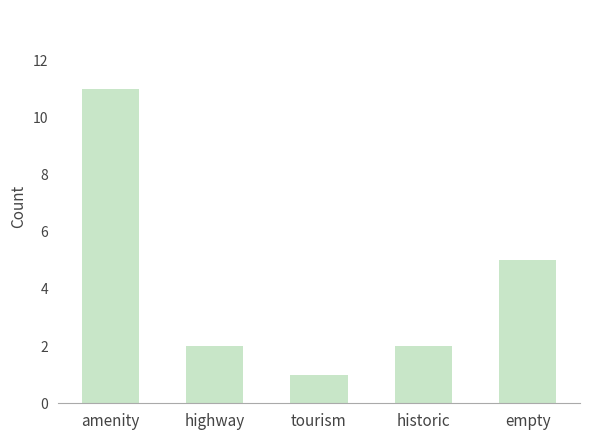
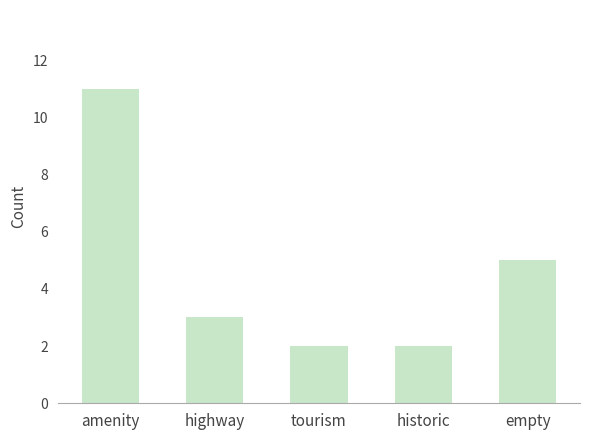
  {
    "amenity": 11,
-   "highway": 2,
-   "tourism": 1,
+   "highway": 3,
+   "tourism": 2,
    "historic": 2,
    "empty": 5
  }
